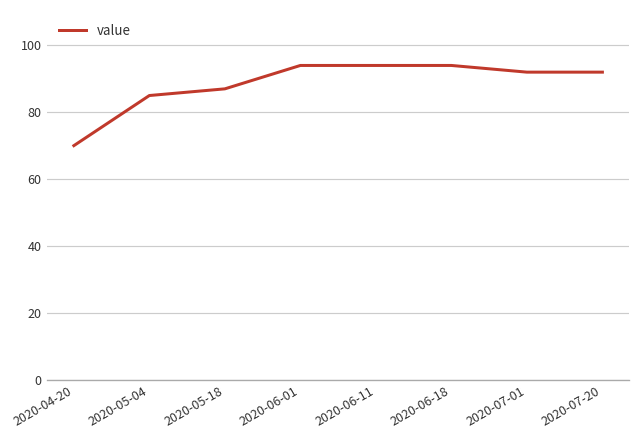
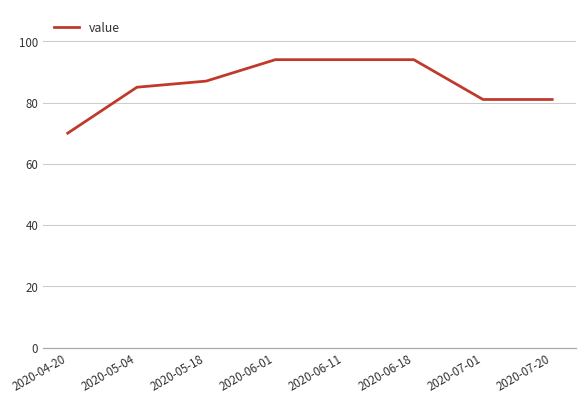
  {
    "2020-04-20": 70,
    "2020-05-04": 85,
    "2020-05-18": 87,
    "2020-06-01": 94,
    "2020-06-11": 94,
    "2020-06-18": 94,
-   "2020-07-01": 92,
-   "2020-07-20": 92
+   "2020-07-01": 81,
+   "2020-07-20": 81
  }
